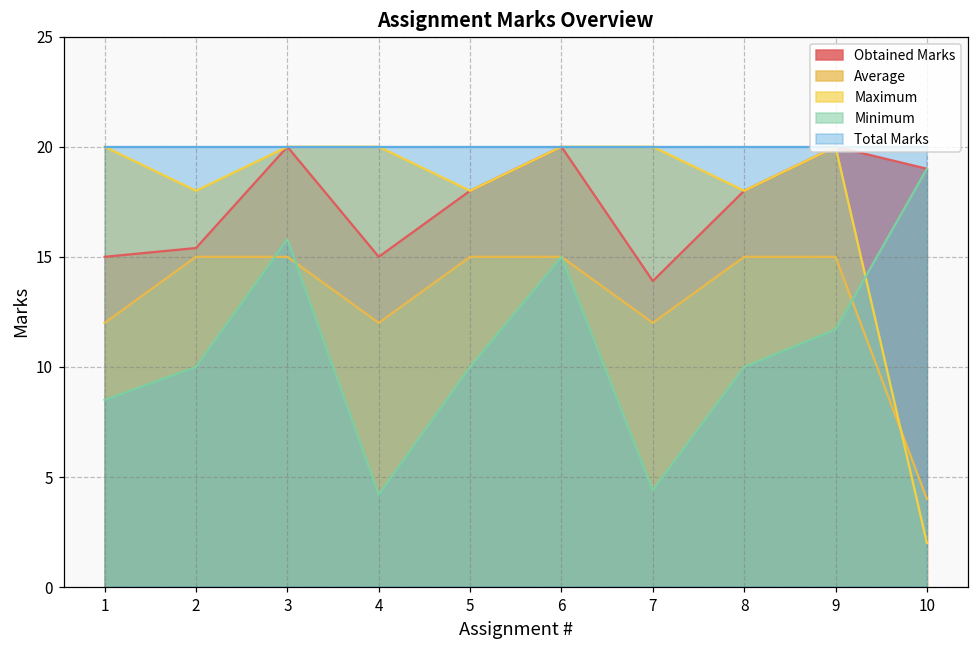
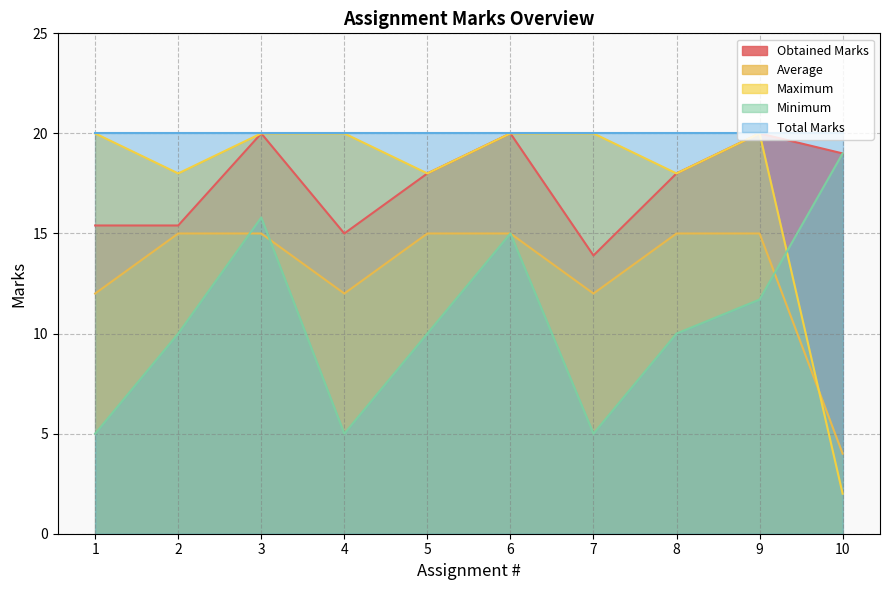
  {
    "Obtained Marks": {
-     "1": 15.0,
+     "1": 15.4,
      "2": 15.4,
      "4": 15.0,
      "7": 13.9
    },
    "Minimum": {
-     "1": 8.5,
+     "1": 5.0,
      "2": 10.0,
      "3": 15.8,
-     "4": 4.2,
+     "4": 5.0,
      "5": 10.0,
-     "7": 4.4,
+     "7": 5.0,
      "8": 10.0,
      "9": 11.7
    },
    "Total Marks": {
      "2": 20.0,
      "5": 20.0,
      "8": 20.0
    }
  }
